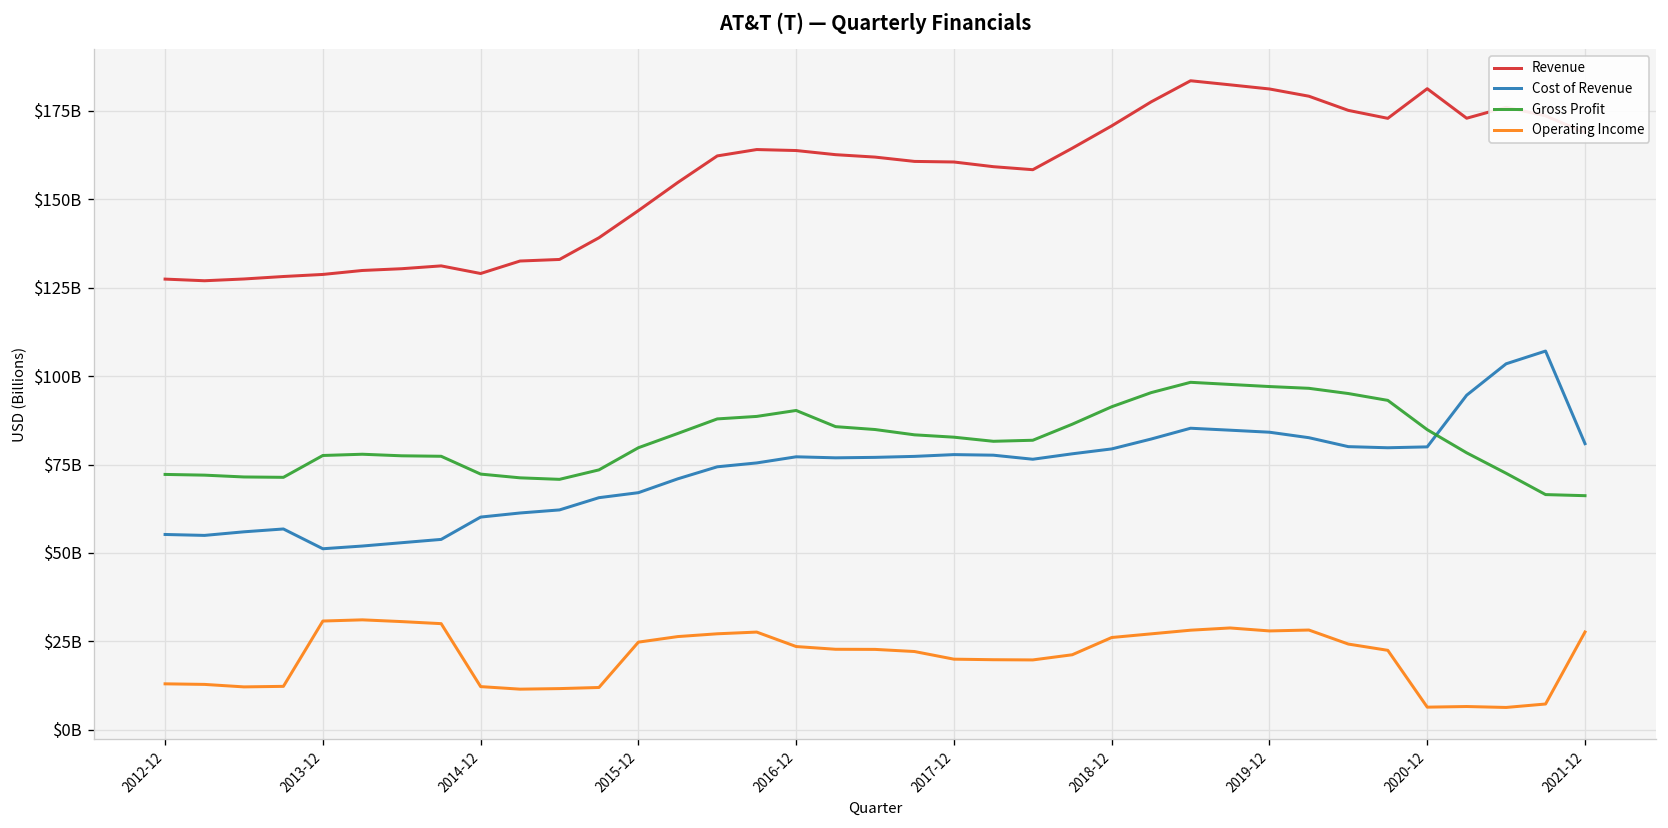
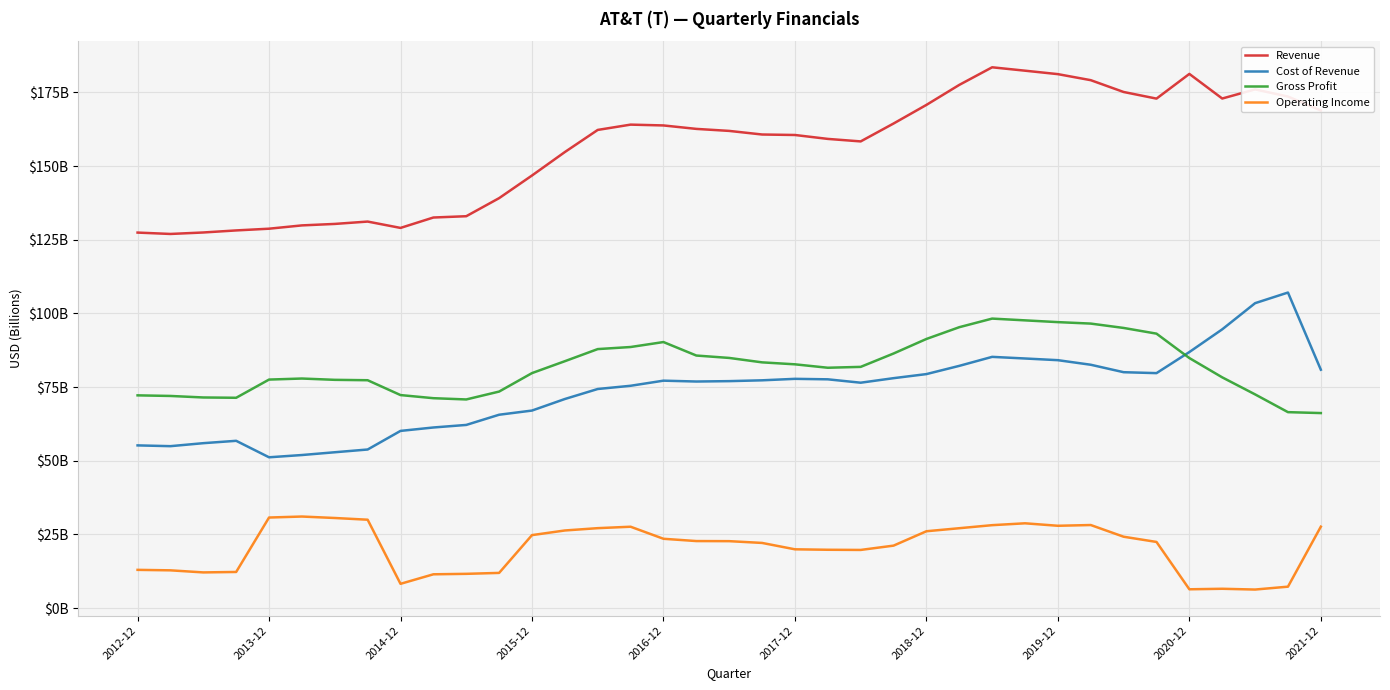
  {
    "Revenue": {
      "2012-12": "$127000000000",
      "2013-12": "$129000000000",
      "2014-12": "$129000000000",
      "2015-12": "$147000000000",
      "2016-12": "$164000000000",
      "2017-12": "$161000000000",
      "2018-12": "$171000000000",
      "2019-12": "$181000000000",
      "2020-12": "$181000000000"
    },
    "Cost of Revenue": {
      "2012-12": "$55000000000",
      "2013-12": "$51000000000",
      "2014-12": "$60000000000",
      "2015-12": "$67000000000",
      "2016-12": "$77000000000",
      "2017-12": "$78000000000",
      "2018-12": "$79000000000",
      "2019-12": "$84000000000",
-     "2020-12": "$80000000000",
+     "2020-12": "$87000000000",
      "2021-12": "$81000000000"
    },
    "Gross Profit": {
      "2012-12": "$72000000000",
      "2013-12": "$78000000000",
      "2014-12": "$72000000000",
      "2015-12": "$80000000000",
      "2016-12": "$90000000000",
      "2017-12": "$83000000000",
      "2018-12": "$91000000000",
      "2019-12": "$97000000000",
      "2020-12": "$85000000000",
      "2021-12": "$66000000000"
    },
    "Operating Income": {
      "2012-12": "$13000000000",
      "2013-12": "$31000000000",
-     "2014-12": "$12000000000",
+     "2014-12": "$8000000000",
      "2015-12": "$25000000000",
      "2016-12": "$24000000000",
      "2017-12": "$20000000000",
      "2018-12": "$26000000000",
      "2019-12": "$28000000000",
      "2020-12": "$6000000000",
      "2021-12": "$28000000000"
    }
  }
